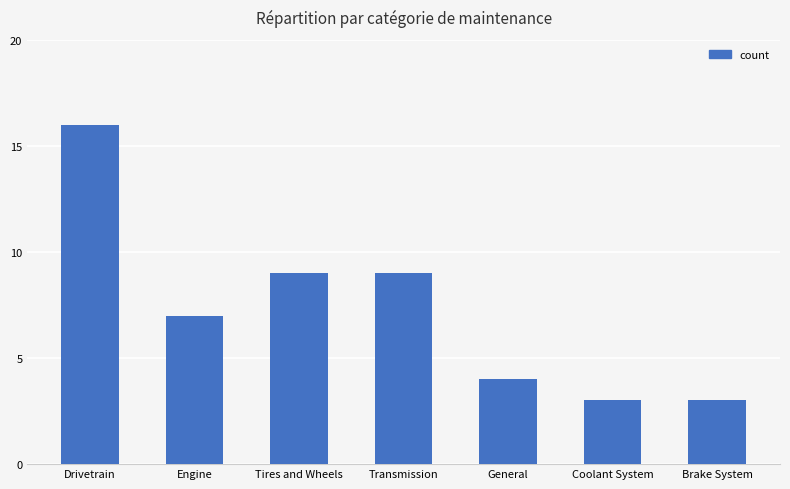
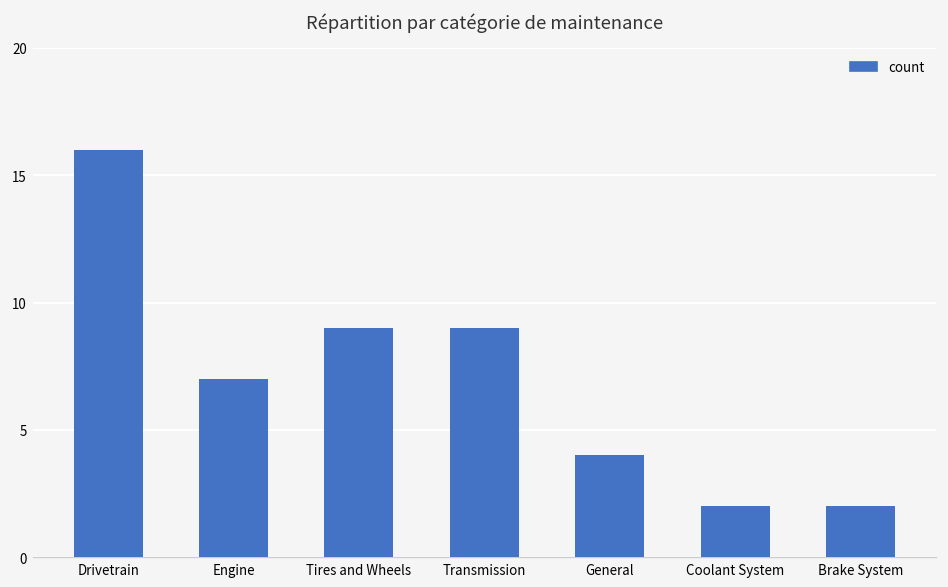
  {
    "Drivetrain": 16,
    "Engine": 7,
    "Tires and Wheels": 9,
    "Transmission": 9,
    "General": 4,
-   "Coolant System": 3,
-   "Brake System": 3
+   "Coolant System": 2,
+   "Brake System": 2
  }
